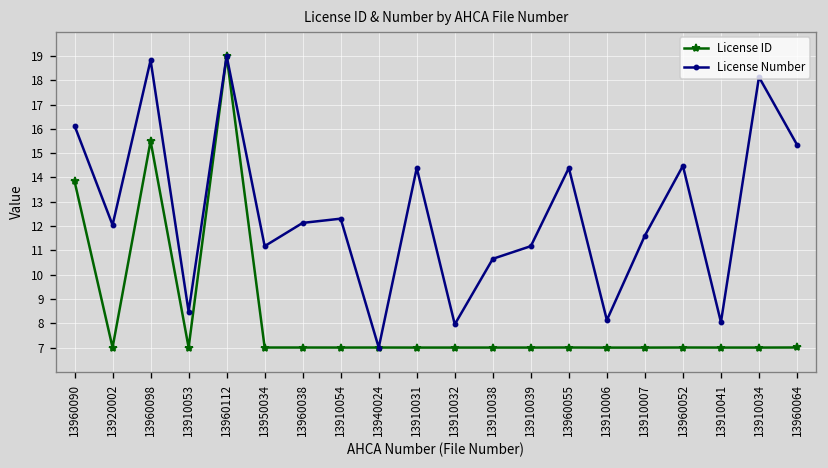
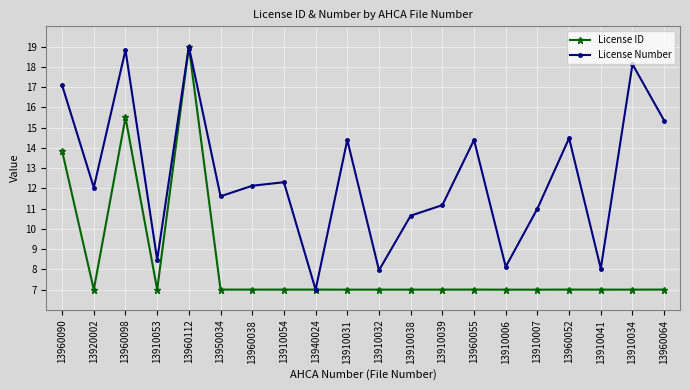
  {
    "License ID": {
      "13960090": 13.8,
      "13920002": 7.0,
      "13960098": 15.5,
      "13910053": 7.0,
      "13950034": 7.0,
      "13960038": 7.0,
      "13910054": 7.0,
      "13910031": 7.0,
      "13910032": 7.0,
      "13910038": 7.0,
      "13910039": 7.0,
      "13960055": 7.0,
      "13910006": 7.0,
      "13910007": 7.0,
      "13960052": 7.0,
      "13910041": 7.0,
      "13910034": 7.0,
      "13960064": 7.0
    },
    "License Number": {
-     "13960090": 16.1,
+     "13960090": 17.1,
      "13920002": 12.0,
      "13960098": 18.8,
      "13910053": 8.5,
-     "13950034": 11.2,
+     "13950034": 11.6,
      "13960038": 12.1,
      "13910054": 12.3,
      "13910031": 14.4,
      "13910032": 8.0,
      "13910038": 10.7,
      "13910039": 11.2,
      "13960055": 14.4,
      "13910006": 8.1,
-     "13910007": 11.6,
+     "13910007": 11.0,
      "13960052": 14.5,
      "13910041": 8.0,
      "13910034": 18.1,
      "13960064": 15.3
    }
  }
